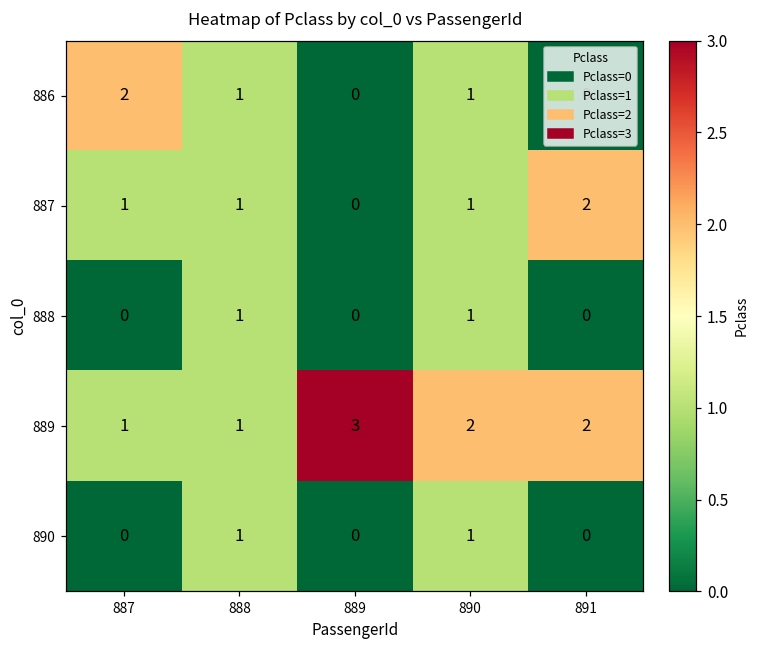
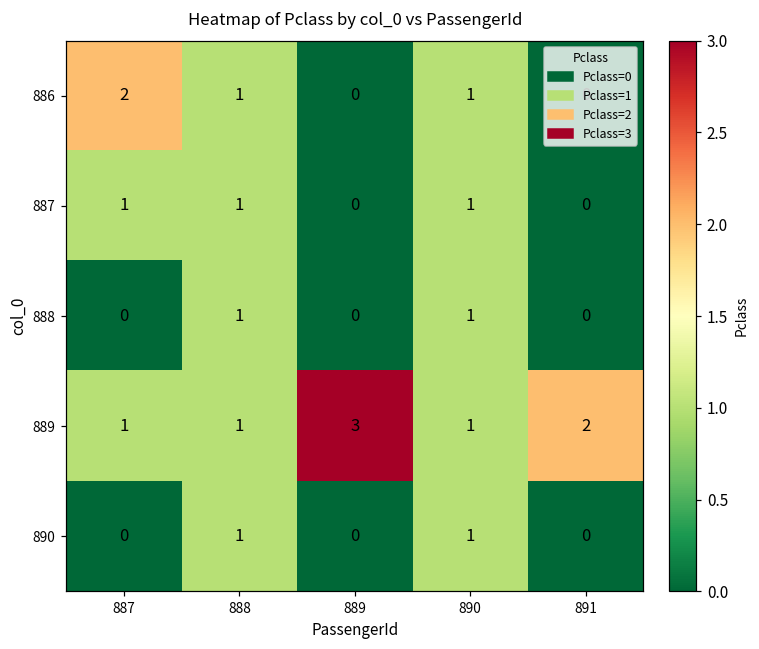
  {
    "886": {
      "887": 2,
      "888": 1,
      "889": 0,
      "890": 1
    },
    "887": {
      "887": 1,
      "888": 1,
      "889": 0,
      "890": 1,
-     "891": 2
+     "891": 0
    },
    "888": {
      "887": 0,
      "888": 1,
      "889": 0,
      "890": 1,
      "891": 0
    },
    "889": {
      "887": 1,
      "888": 1,
      "889": 3,
-     "890": 2,
+     "890": 1,
      "891": 2
    },
    "890": {
      "887": 0,
      "888": 1,
      "889": 0,
      "890": 1,
      "891": 0
    }
  }
